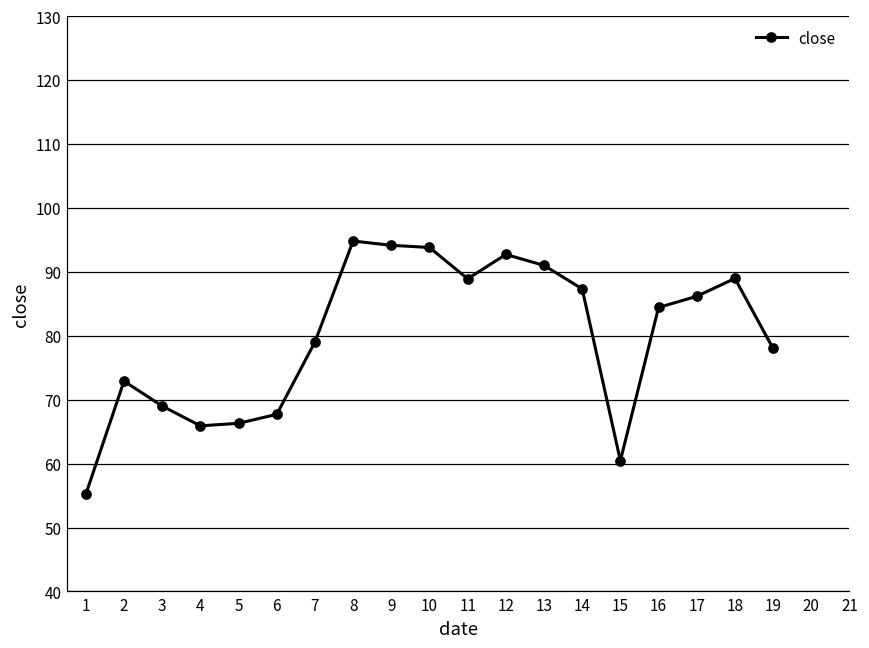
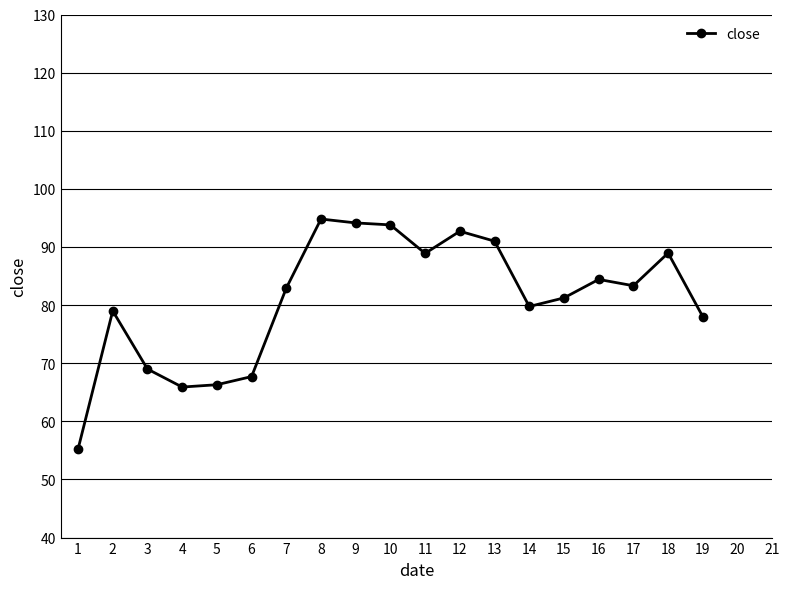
  {
    "1": 55,
-   "2": 73,
+   "2": 79,
    "3": 69,
    "4": 66,
    "5": 66,
    "6": 68,
-   "7": 79,
+   "7": 83,
    "8": 95,
    "9": 94,
    "10": 94,
    "11": 89,
    "12": 93,
    "13": 91,
-   "14": 87,
-   "15": 60,
+   "14": 80,
+   "15": 81,
    "16": 84,
-   "17": 86,
+   "17": 83,
    "18": 89,
    "19": 78
  }
